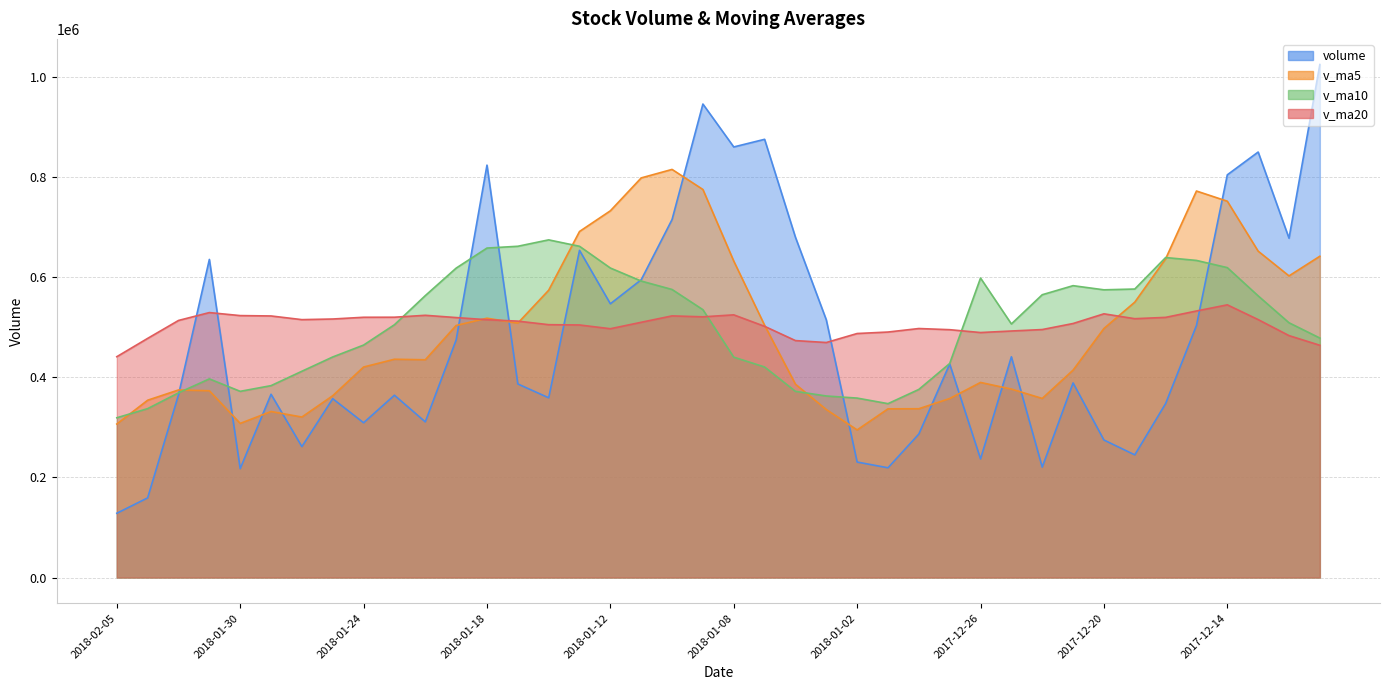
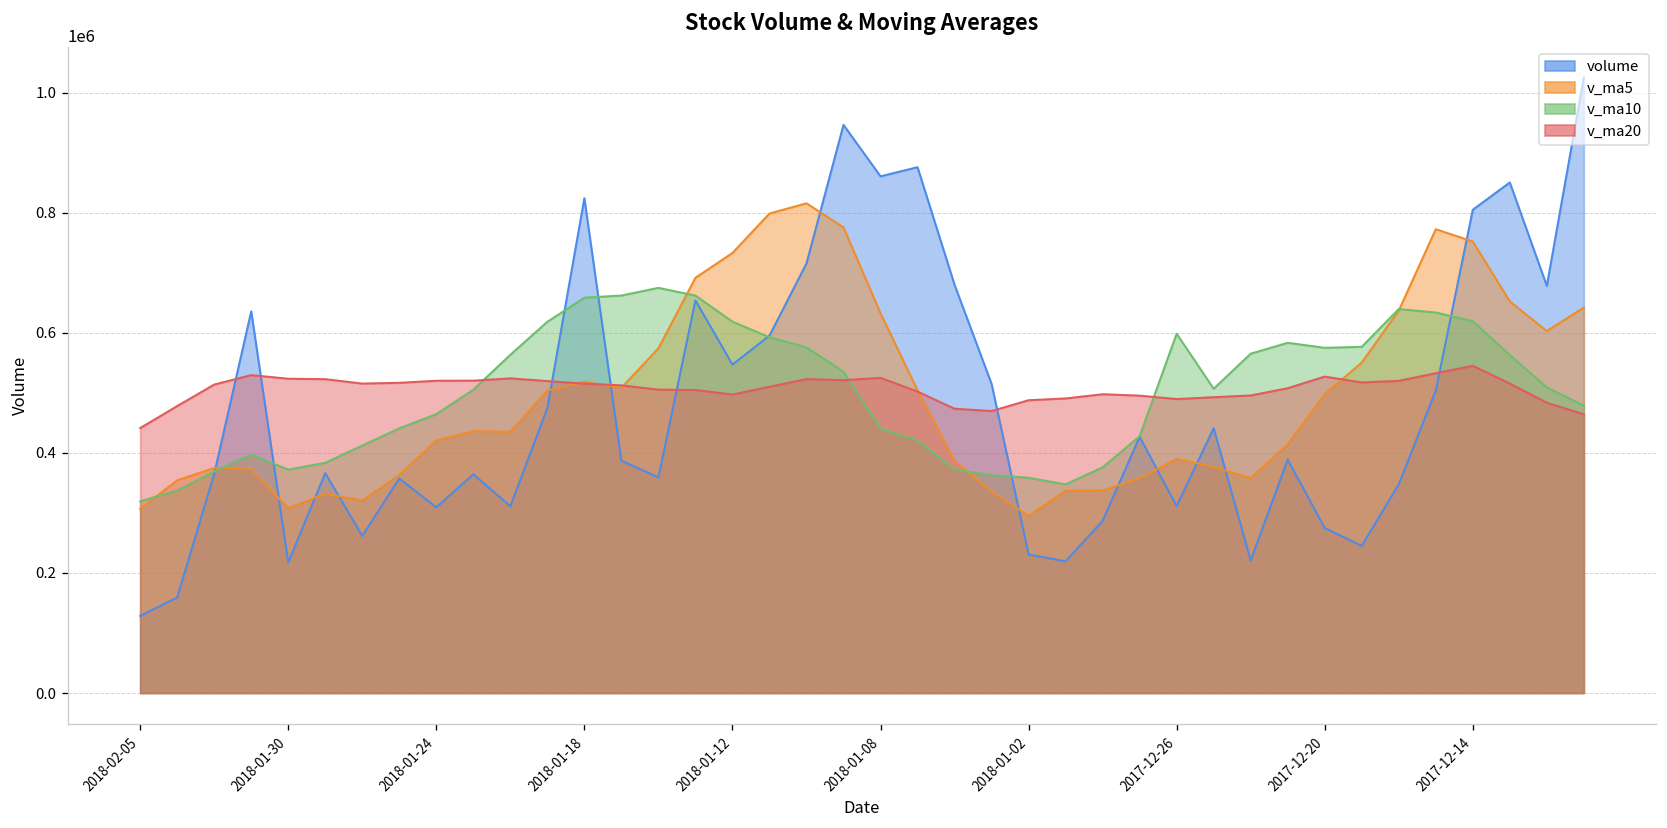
  {
    "volume": {
      "2018-02-05": 130000,
      "2018-01-30": 220000,
      "2018-01-24": 310000,
      "2018-01-18": 820000,
      "2018-01-12": 550000,
      "2018-01-08": 860000,
      "2018-01-02": 230000,
-     "2017-12-26": 240000,
+     "2017-12-26": 310000,
      "2017-12-20": 270000,
      "2017-12-14": 810000
    },
    "v_ma10": {
      "2018-02-05": 320000,
      "2018-01-30": 370000,
      "2018-01-24": 460000,
      "2018-01-18": 660000,
      "2018-01-12": 620000,
      "2018-01-08": 440000,
      "2018-01-02": 360000,
      "2017-12-26": 600000,
      "2017-12-20": 580000,
      "2017-12-14": 620000
    }
  }
